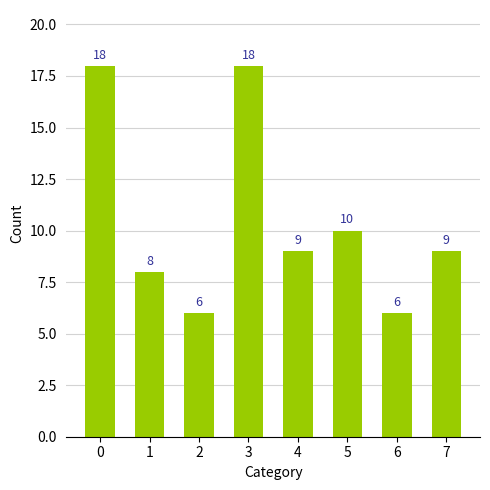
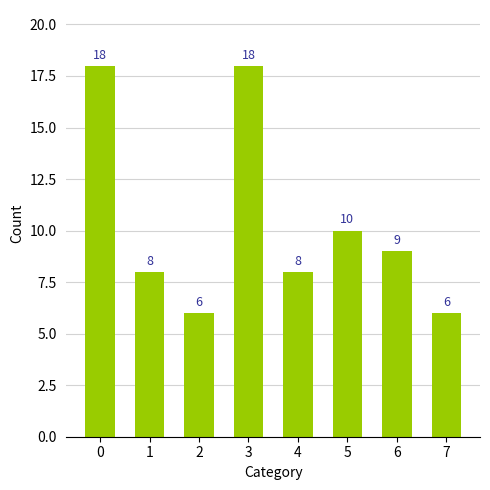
  {
    "0": 18,
    "1": 8,
    "2": 6,
    "3": 18,
-   "4": 9,
+   "4": 8,
    "5": 10,
-   "6": 6,
-   "7": 9
+   "6": 9,
+   "7": 6
  }
